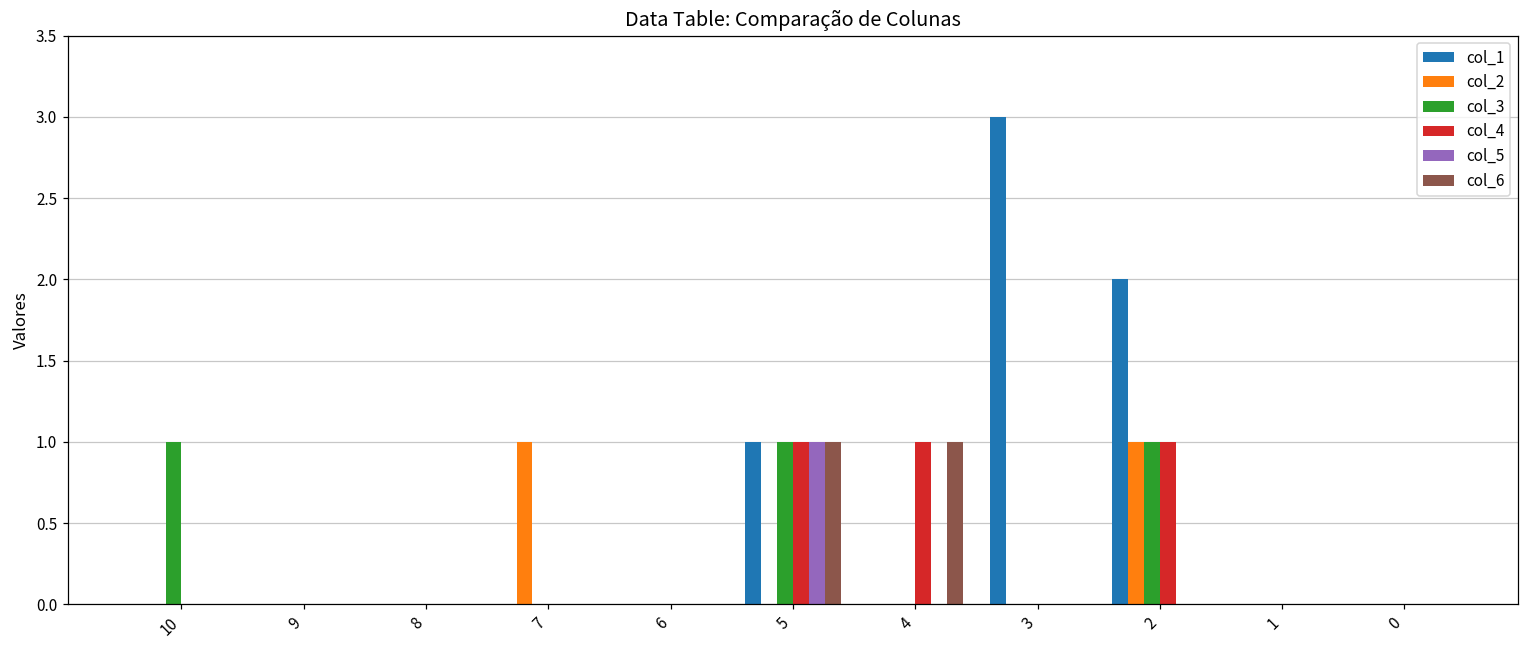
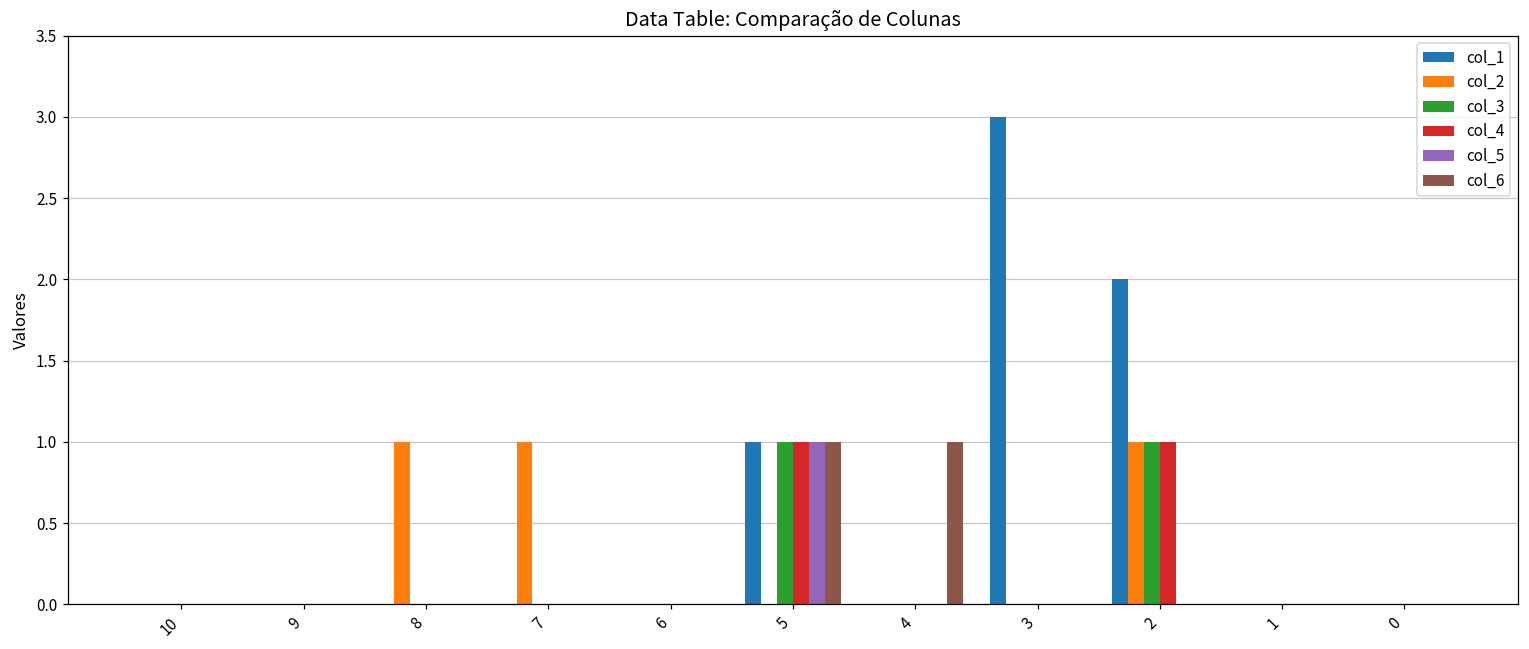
  {
    "col_1": {
      "10": 0,
      "9": 0,
      "8": 0,
      "7": 0,
      "6": 0,
      "5": 1,
      "4": 0,
      "3": 3,
      "2": 2,
      "1": 0,
      "0": 0
    },
    "col_2": {
      "10": 0,
      "9": 0,
-     "8": 0,
+     "8": 1,
      "7": 1,
      "6": 0,
      "5": 0,
      "4": 0,
      "3": 0,
      "2": 1,
      "1": 0,
      "0": 0
    },
    "col_3": {
-     "10": 1,
+     "10": 0,
      "9": 0,
      "8": 0,
      "7": 0,
      "6": 0,
      "5": 1,
      "4": 0,
      "3": 0,
      "2": 1,
      "1": 0,
      "0": 0
    },
    "col_4": {
      "10": 0,
      "9": 0,
      "8": 0,
      "7": 0,
      "6": 0,
      "5": 1,
-     "4": 1,
+     "4": 0,
      "3": 0,
      "2": 1,
      "1": 0,
      "0": 0
    },
    "col_5": {
      "10": 0,
      "9": 0,
      "8": 0,
      "7": 0,
      "6": 0,
      "5": 1,
      "4": 0,
      "3": 0,
      "2": 0,
      "1": 0,
      "0": 0
    },
    "col_6": {
      "10": 0,
      "9": 0,
      "8": 0,
      "7": 0,
      "6": 0,
      "5": 1,
      "4": 1,
      "3": 0,
      "2": 0,
      "1": 0,
      "0": 0
    }
  }
